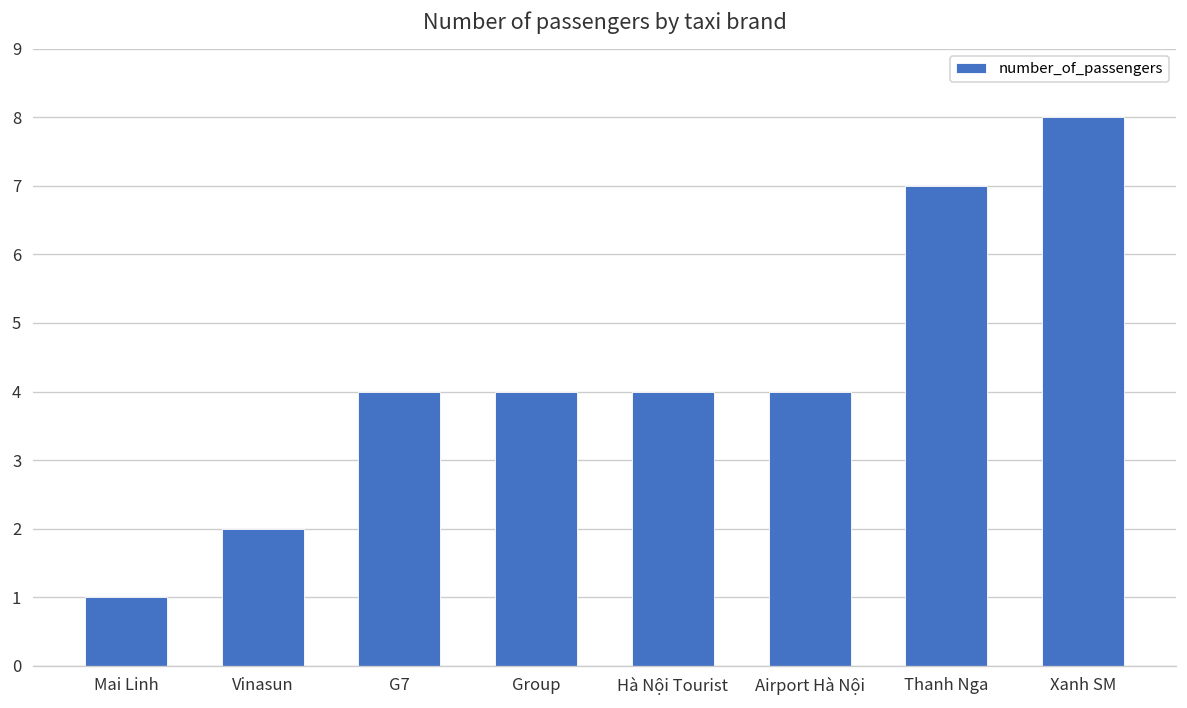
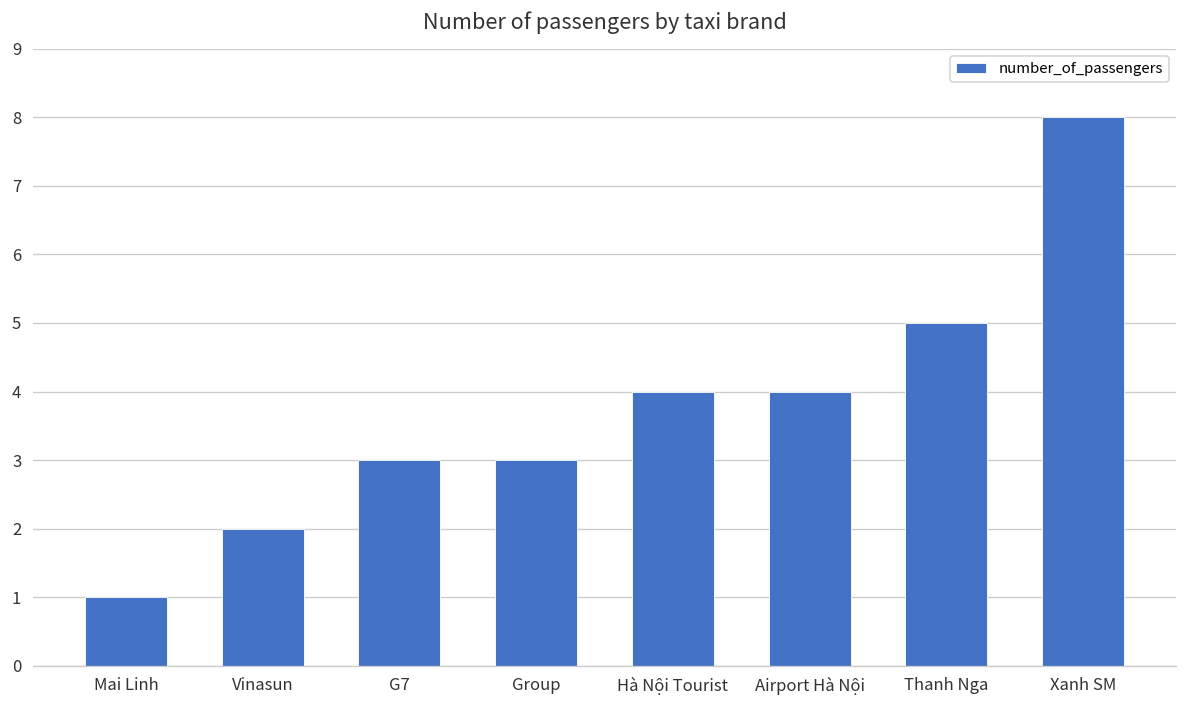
  {
    "Mai Linh": 1,
    "Vinasun": 2,
-   "G7": 4,
-   "Group": 4,
+   "G7": 3,
+   "Group": 3,
    "Hà Nội Tourist": 4,
    "Airport Hà Nội": 4,
-   "Thanh Nga": 7,
+   "Thanh Nga": 5,
    "Xanh SM": 8
  }
